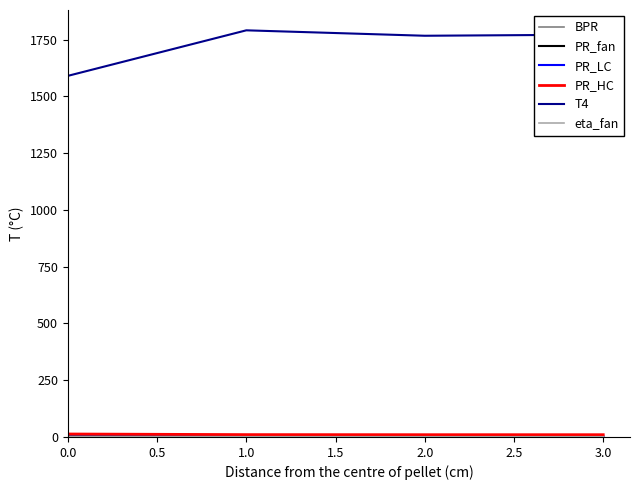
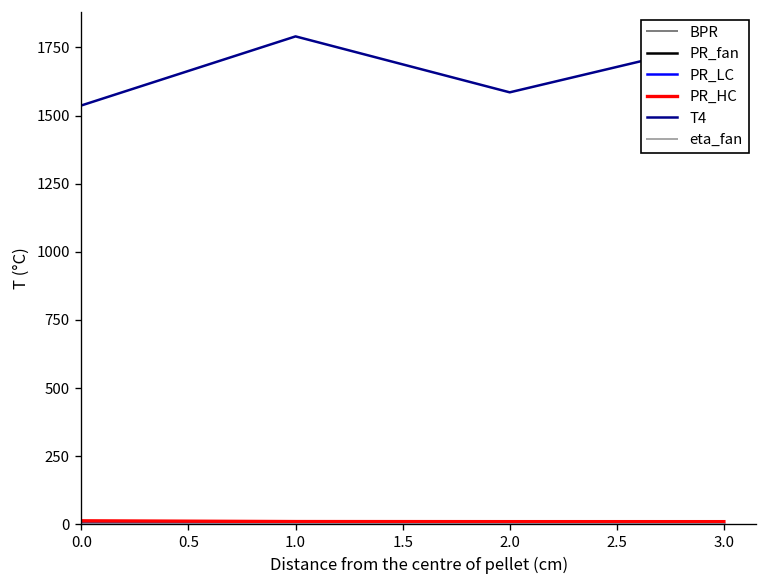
  {
    "T4": {
-     "0.0": 1590,
+     "0.0": 1540,
      "1.0": 1790,
-     "2.0": 1770
+     "2.0": 1590
    }
  }
